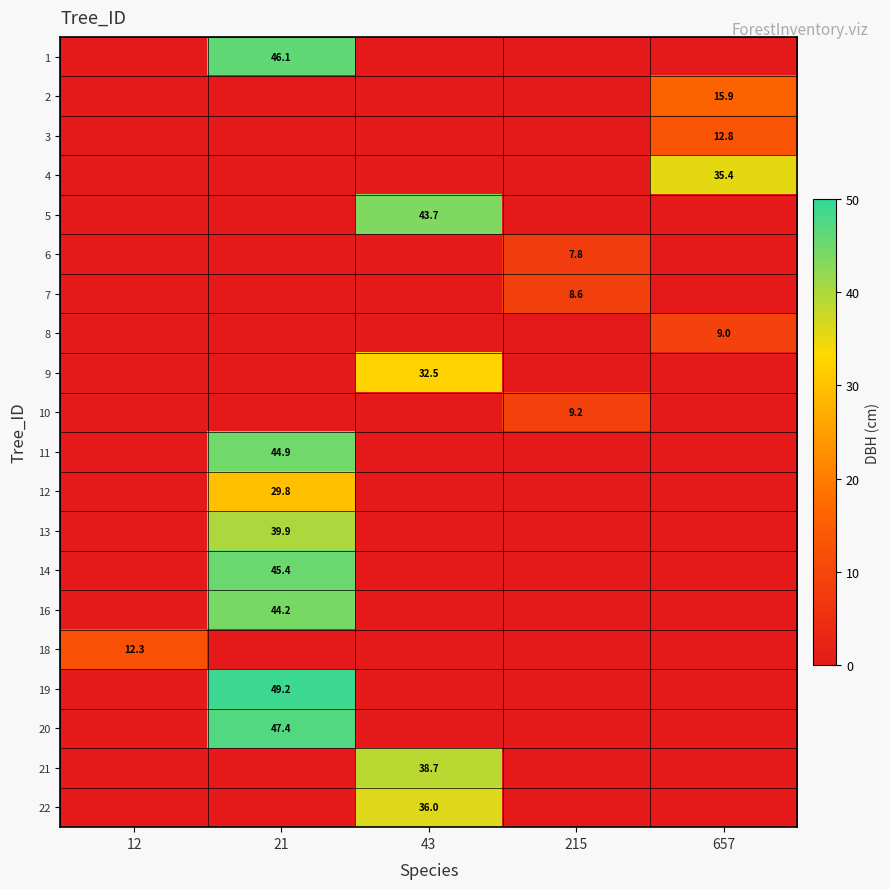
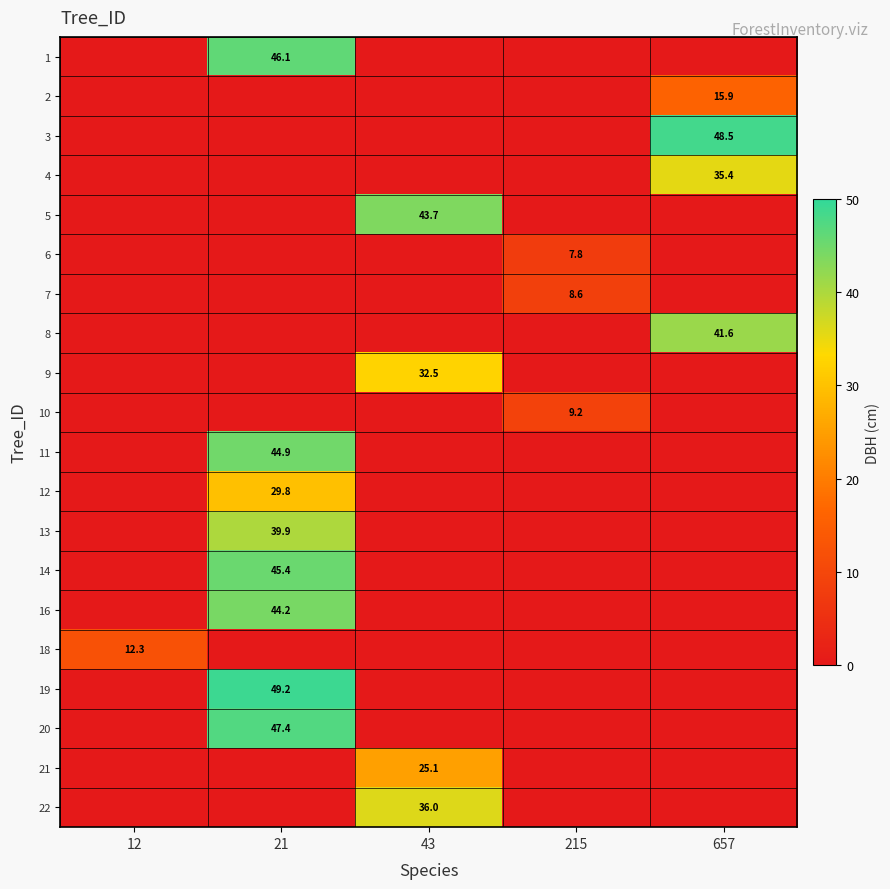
  {
    "1": {
      "21": 46.1
    },
    "2": {
      "657": 15.9
    },
    "3": {
-     "657": 12.8
+     "657": 48.5
    },
    "4": {
      "657": 35.4
    },
    "5": {
      "43": 43.7
    },
    "6": {
      "215": 7.8
    },
    "7": {
      "215": 8.6
    },
    "8": {
-     "657": 9.0
+     "657": 41.6
    },
    "9": {
      "43": 32.5
    },
    "10": {
      "215": 9.2
    },
    "11": {
      "21": 44.9
    },
    "12": {
      "21": 29.8
    },
    "13": {
      "21": 39.9
    },
    "14": {
      "21": 45.4
    },
    "16": {
      "21": 44.2
    },
    "18": {
      "12": 12.3
    },
    "19": {
      "21": 49.2
    },
    "20": {
      "21": 47.4
    },
    "21": {
-     "43": 38.7
+     "43": 25.1
    },
    "22": {
      "43": 36.0
    }
  }
